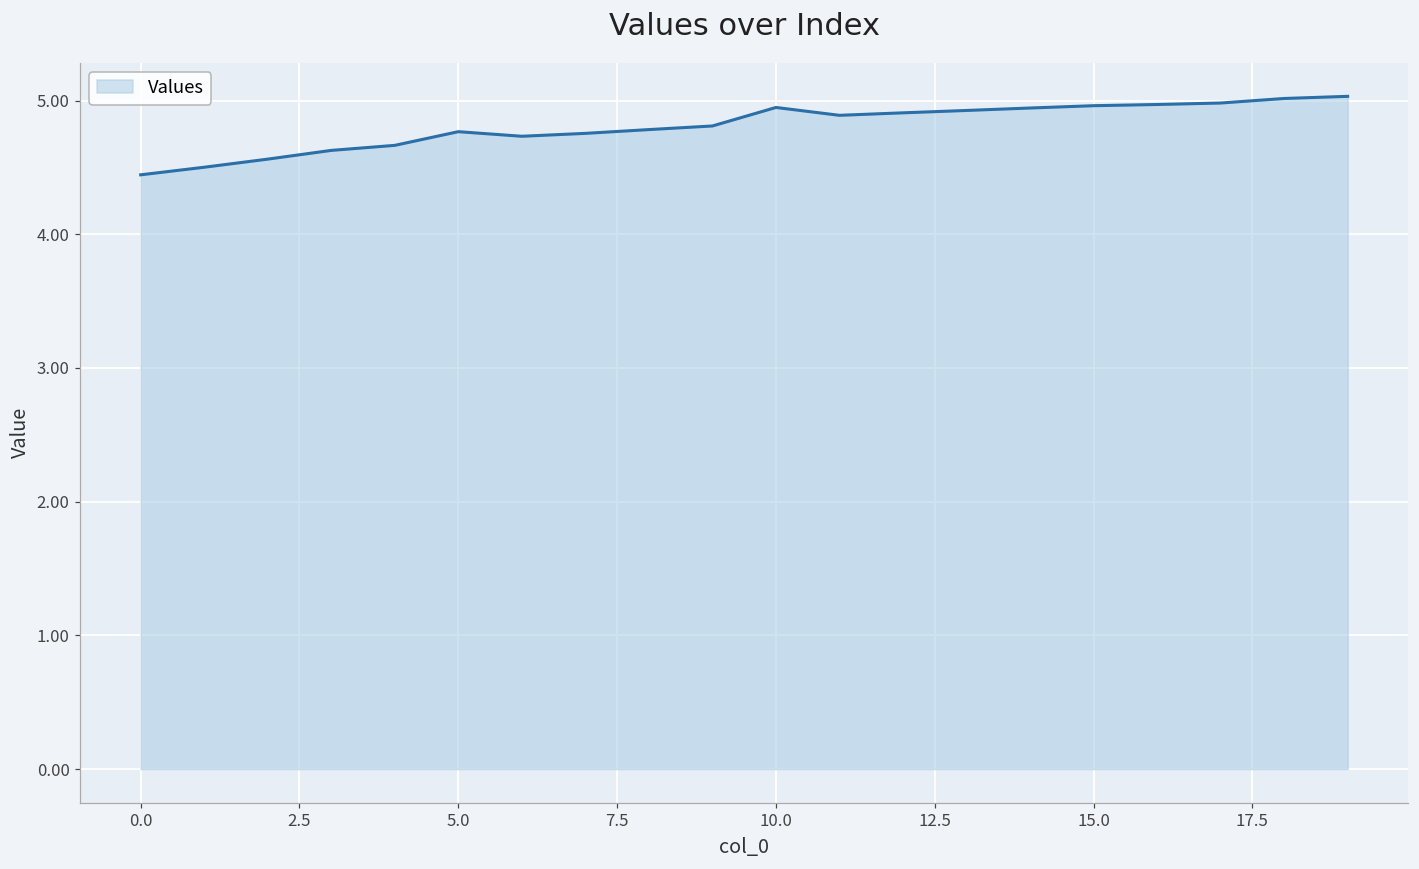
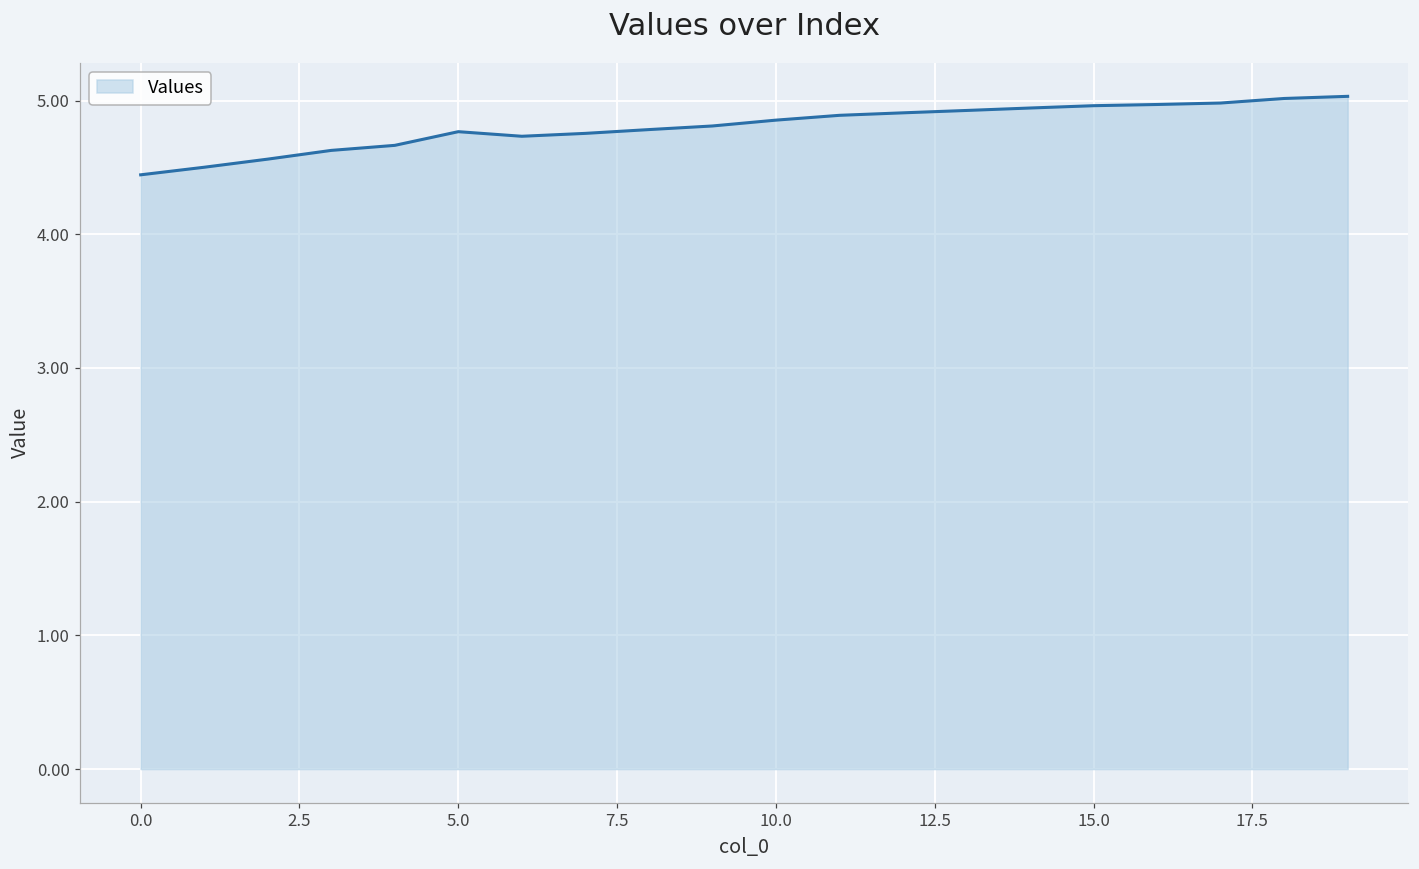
  {
    "0.0": 4.44,
    "5.0": 4.77,
-   "10.0": 4.95,
+   "10.0": 4.85,
    "15.0": 4.96
  }
